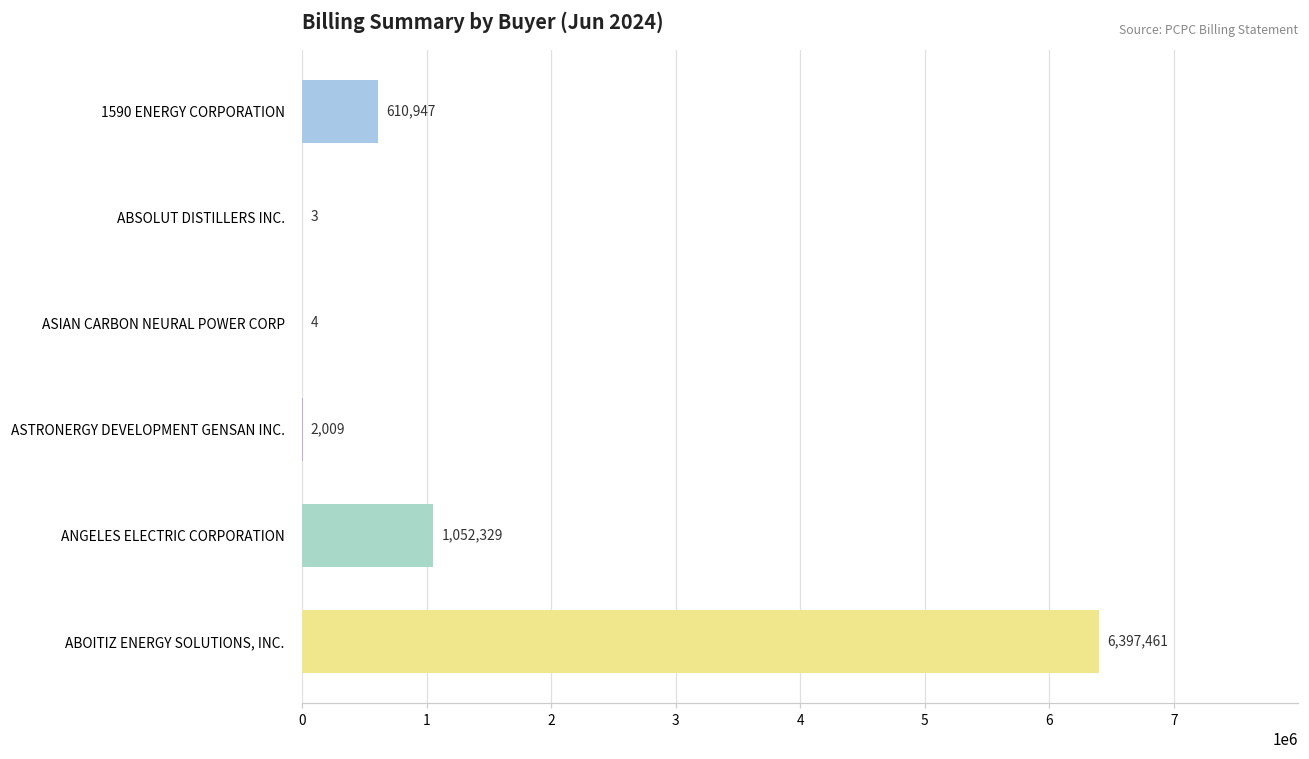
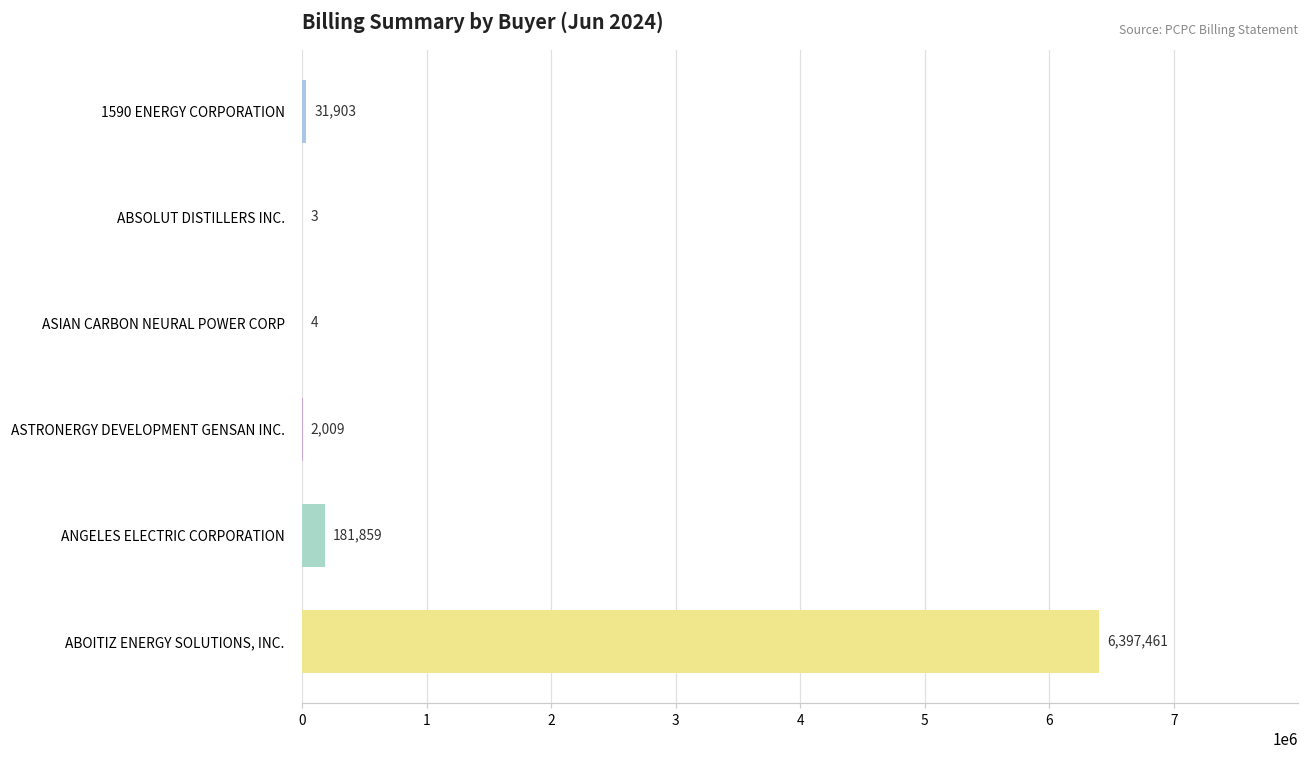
  {
-   "1590 ENERGY CORPORATION": "610,947",
+   "1590 ENERGY CORPORATION": "31,903",
    "ABSOLUT DISTILLERS INC.": "3",
    "ASIAN CARBON NEURAL POWER CORP": "4",
    "ASTRONERGY DEVELOPMENT GENSAN INC.": "2,009",
-   "ANGELES ELECTRIC CORPORATION": "1,052,329",
+   "ANGELES ELECTRIC CORPORATION": "181,859",
    "ABOITIZ ENERGY SOLUTIONS, INC.": "6,397,461"
  }
